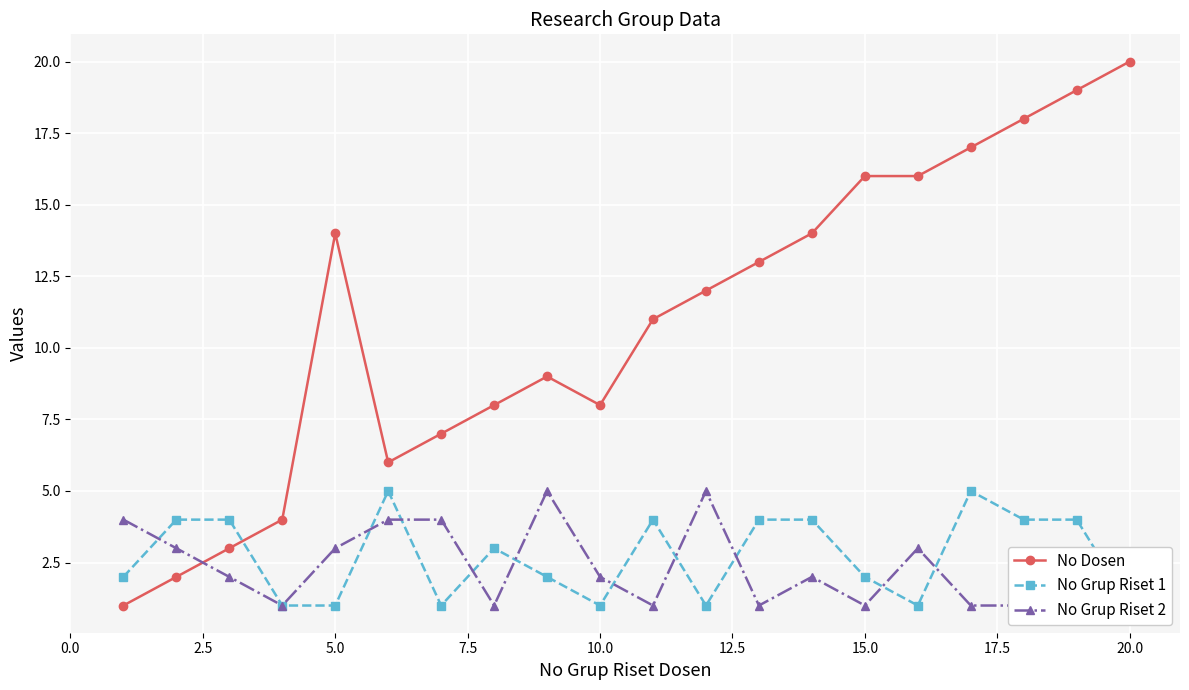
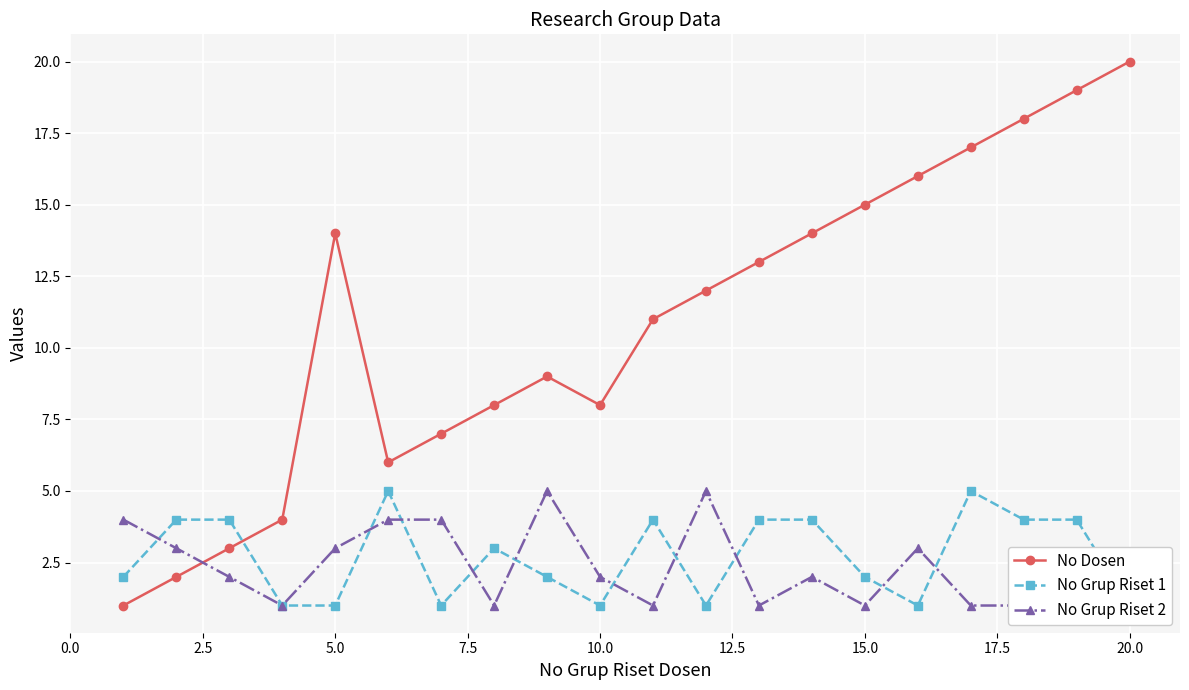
  {
    "No Dosen": {
      "5.0": 14,
      "10.0": 8,
-     "15.0": 16,
+     "15.0": 15,
      "20.0": 20
    },
    "No Grup Riset 1": {
      "5.0": 1,
      "10.0": 1,
      "15.0": 2
    },
    "No Grup Riset 2": {
      "5.0": 3,
      "10.0": 2,
      "15.0": 1
    }
  }
